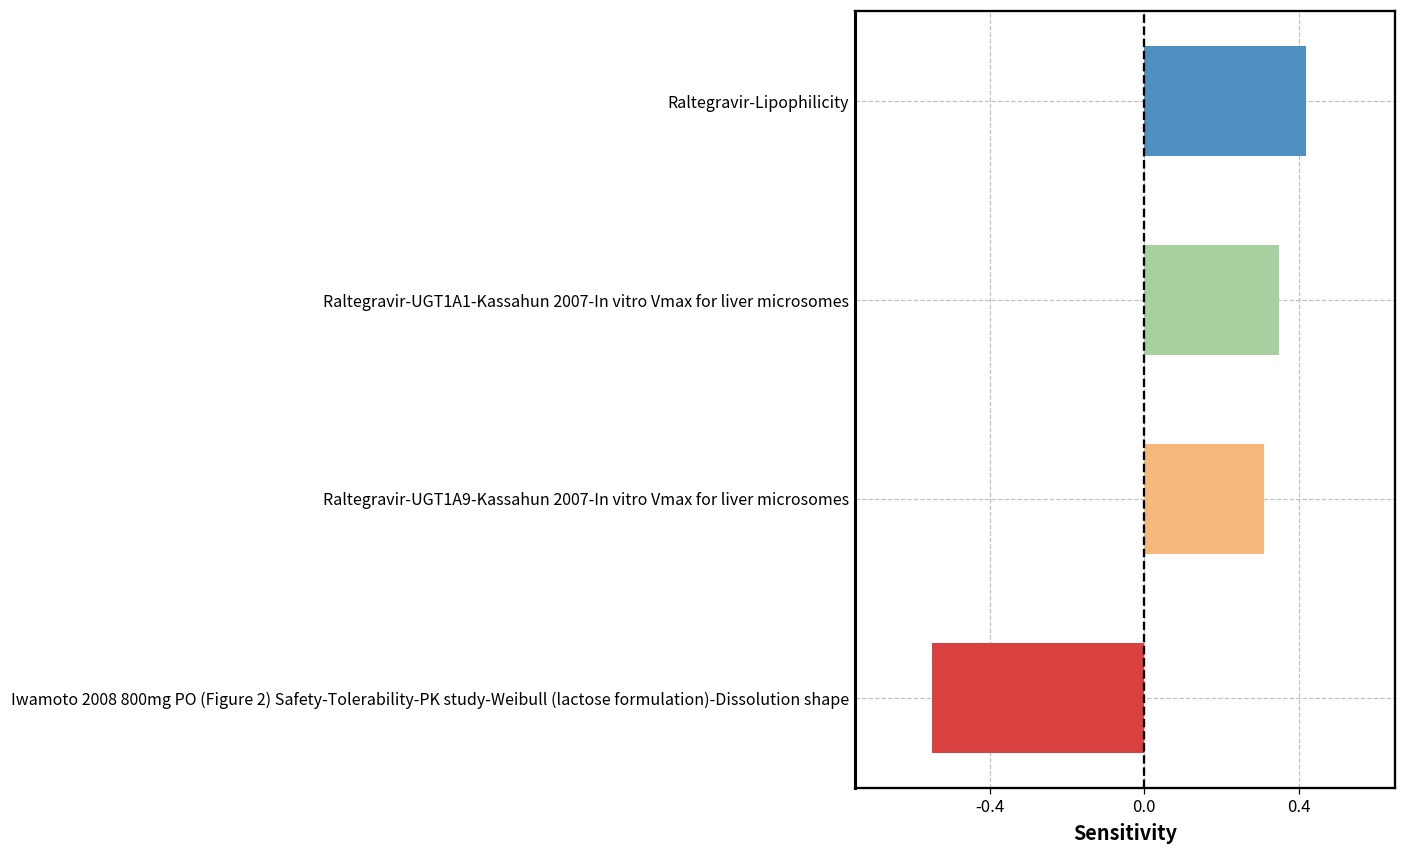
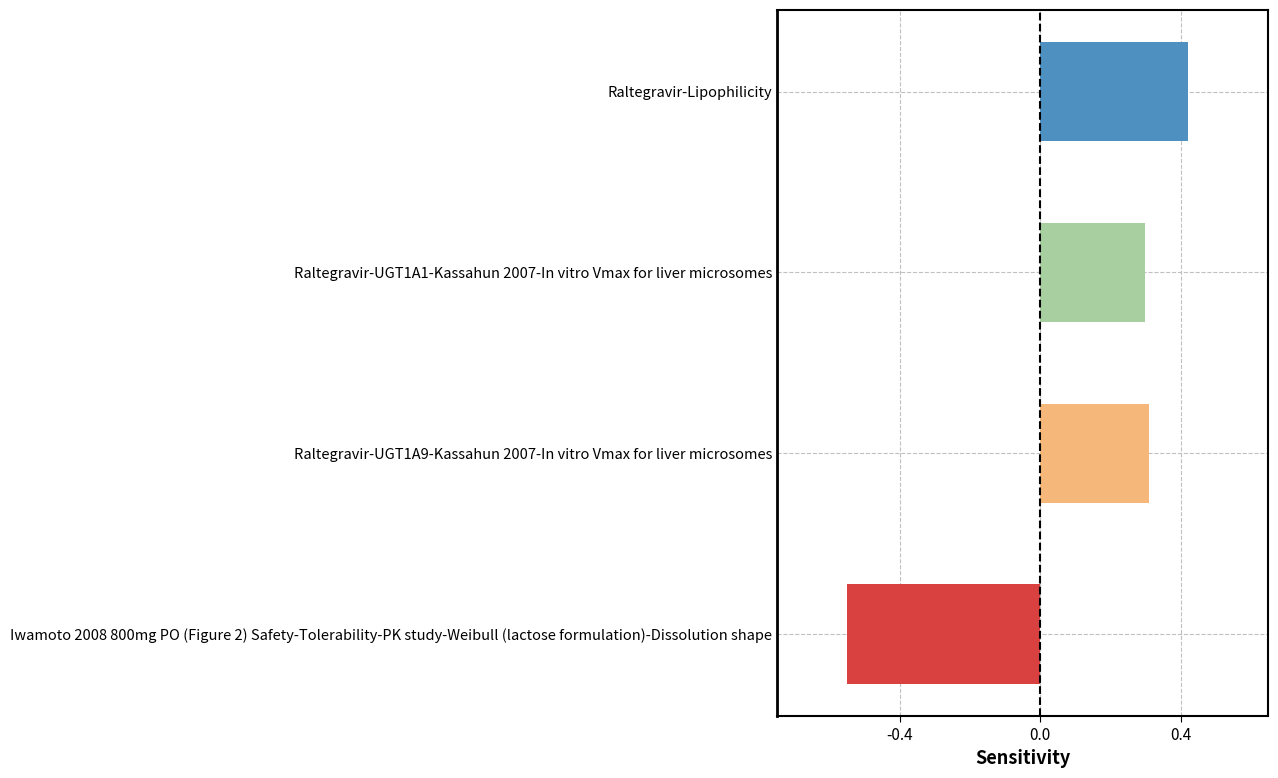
  {
    "Raltegravir-Lipophilicity": 0.42,
-   "Raltegravir-UGT1A1-Kassahun 2007-In vitro Vmax for liver microsomes": 0.35,
+   "Raltegravir-UGT1A1-Kassahun 2007-In vitro Vmax for liver microsomes": 0.30,
    "Raltegravir-UGT1A9-Kassahun 2007-In vitro Vmax for liver microsomes": 0.31,
    "Iwamoto 2008 800mg PO (Figure 2) Safety-Tolerability-PK study-Weibull (lactose formulation)-Dissolution shape": -0.55
  }
